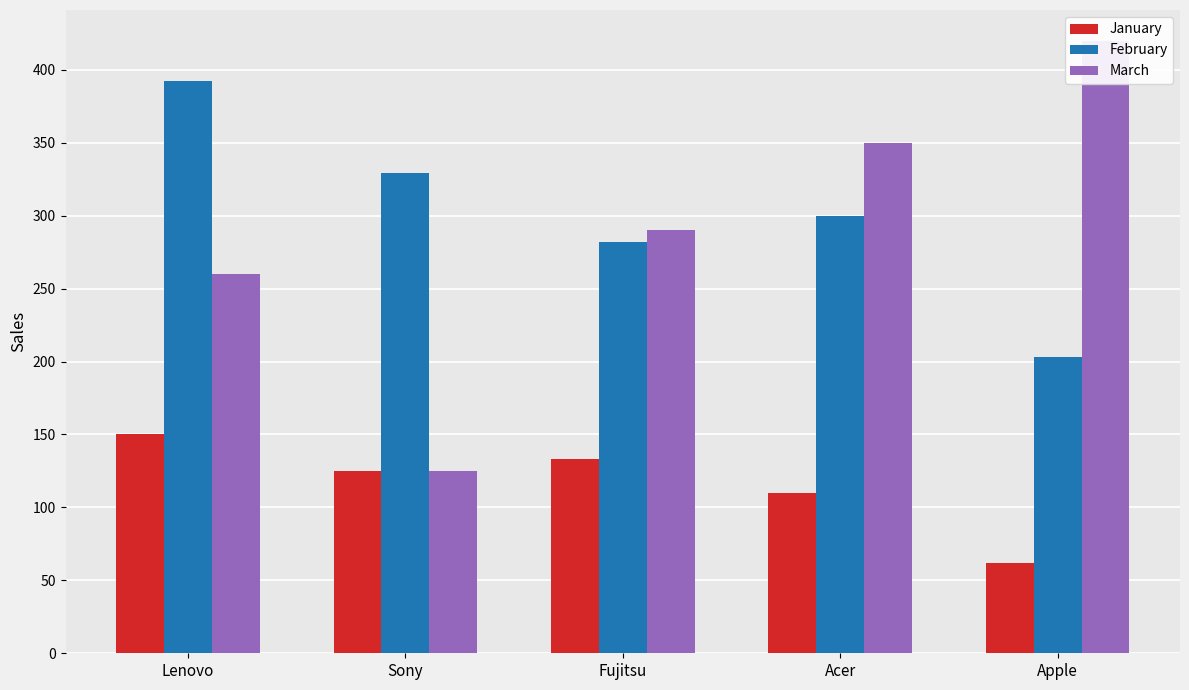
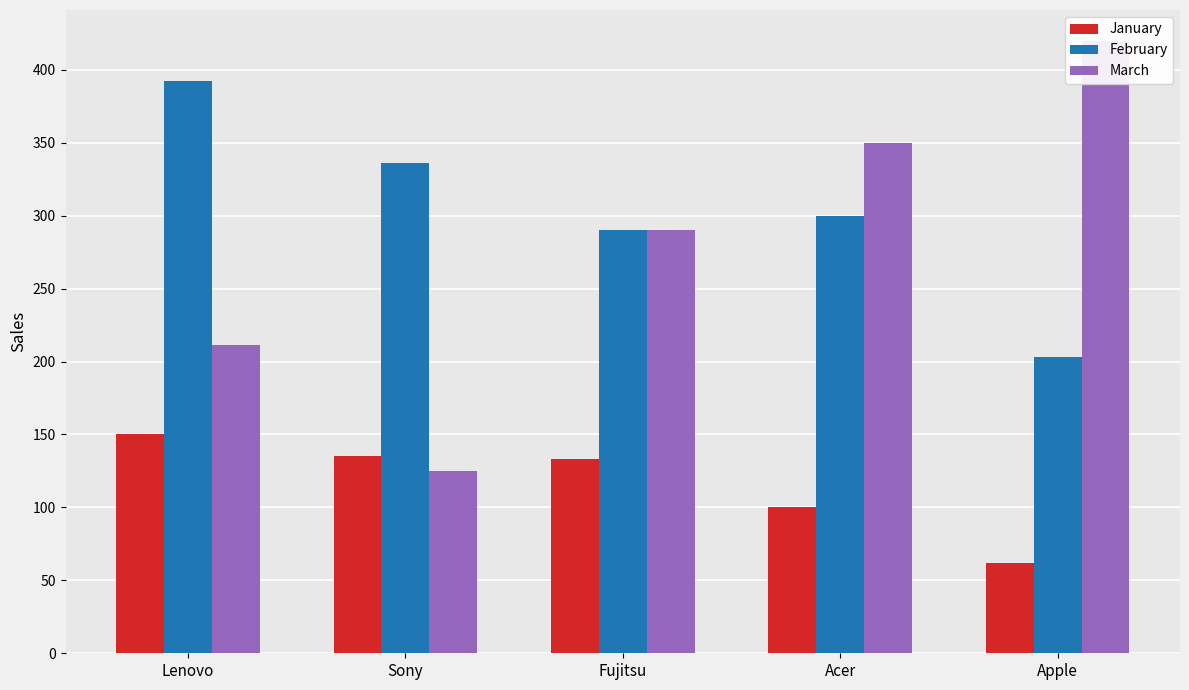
  {
    "January": {
      "Lenovo": 150,
-     "Sony": 125,
+     "Sony": 135,
      "Fujitsu": 133,
-     "Acer": 110,
+     "Acer": 100,
      "Apple": 62
    },
    "February": {
      "Lenovo": 392,
-     "Sony": 329,
-     "Fujitsu": 282,
+     "Sony": 336,
+     "Fujitsu": 290,
      "Acer": 300,
      "Apple": 203
    },
    "March": {
-     "Lenovo": 260,
+     "Lenovo": 211,
      "Sony": 125,
      "Fujitsu": 290,
      "Acer": 350
    }
  }
